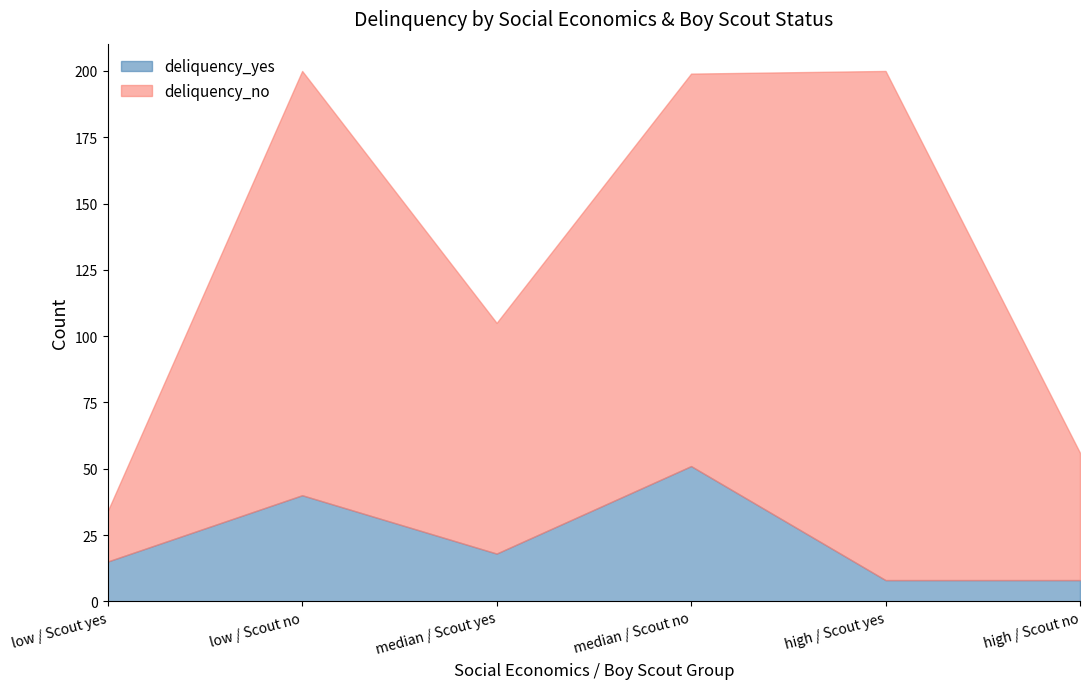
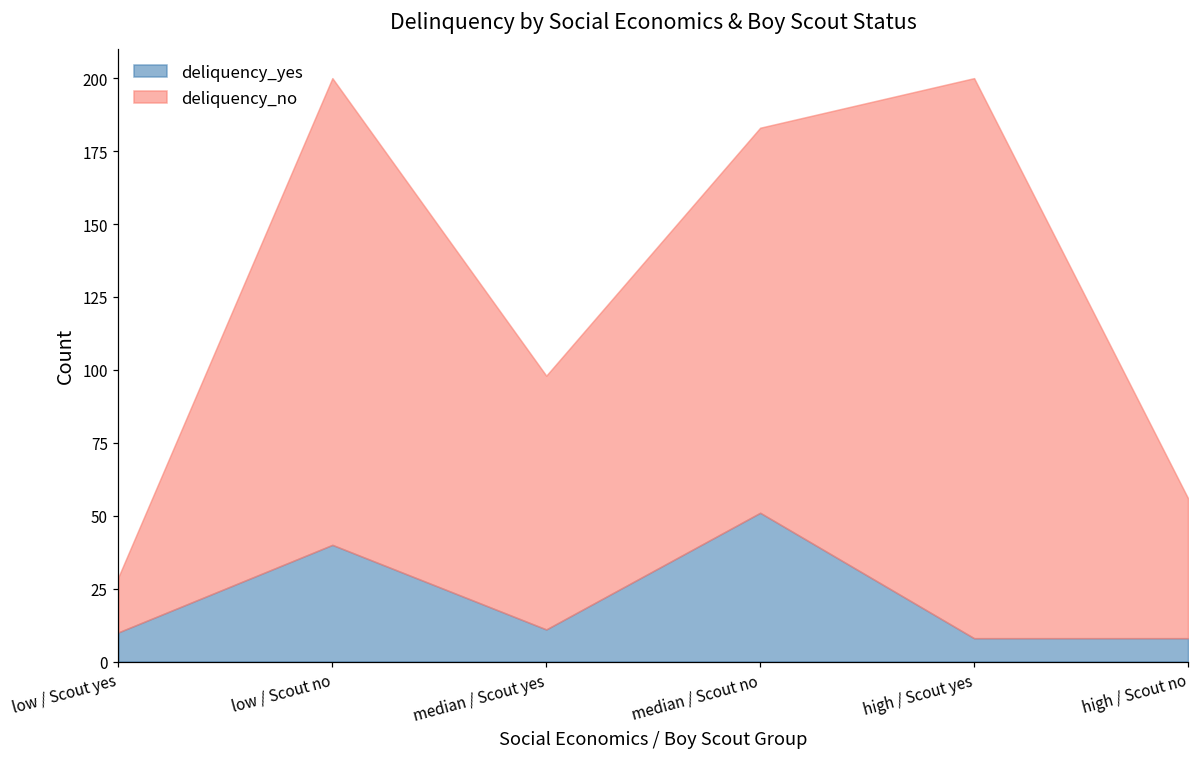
  {
    "deliquency_yes": {
-     "low / Scout yes": 15,
+     "low / Scout yes": 10,
      "low / Scout no": 40,
-     "median / Scout yes": 18,
+     "median / Scout yes": 11,
      "median / Scout no": 51,
      "high / Scout yes": 8,
      "high / Scout no": 8
    },
    "deliquency_no": {
      "low / Scout yes": 19,
      "low / Scout no": 160,
      "median / Scout yes": 87,
-     "median / Scout no": 148,
+     "median / Scout no": 132,
      "high / Scout yes": 192,
      "high / Scout no": 48
    }
  }
